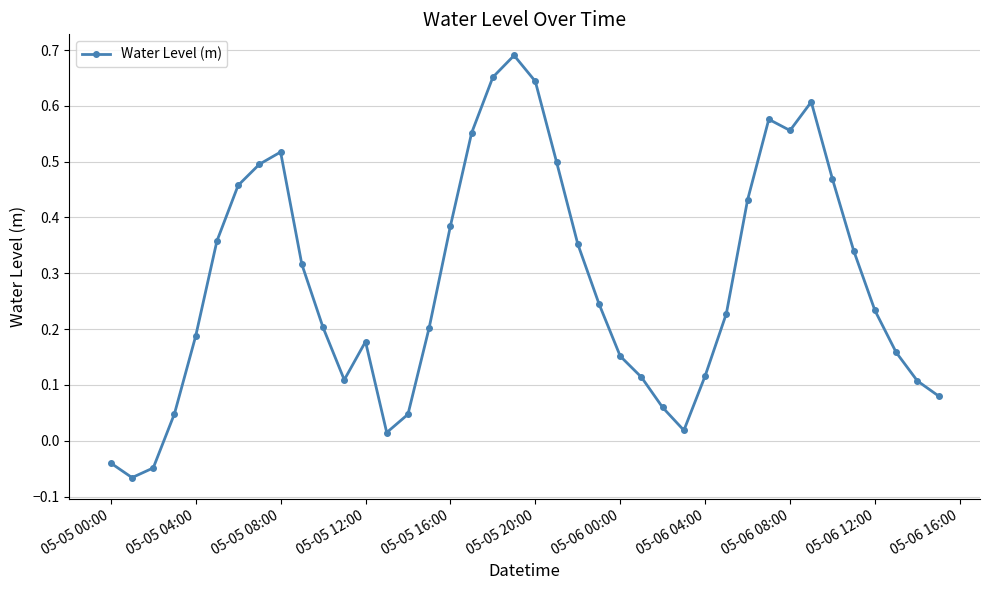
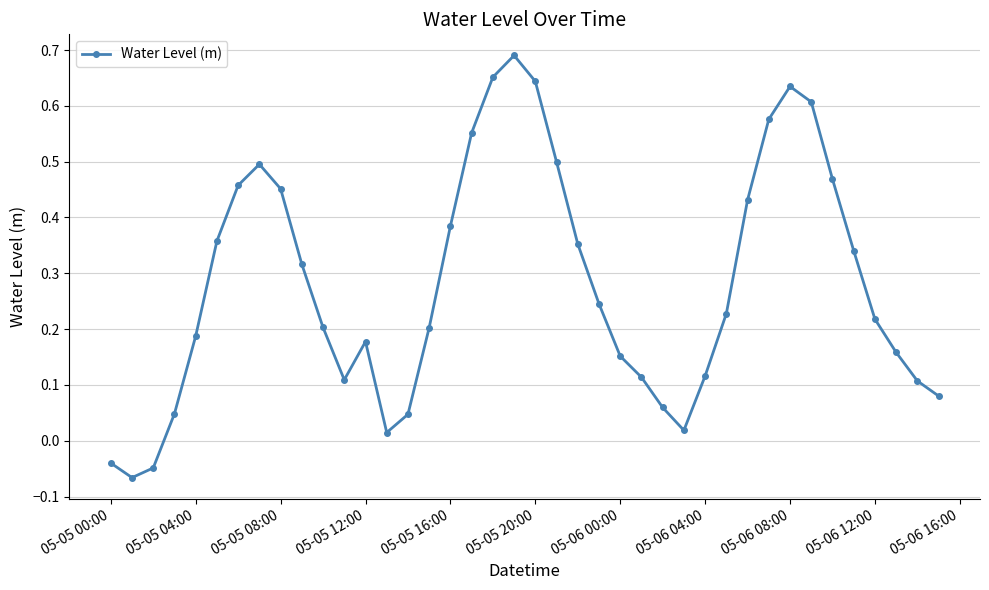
  {
    "05-05 00:00": -0.04,
    "05-05 04:00": 0.19,
-   "05-05 08:00": 0.52,
+   "05-05 08:00": 0.45,
    "05-05 12:00": 0.18,
    "05-05 16:00": 0.38,
    "05-05 20:00": 0.64,
    "05-06 00:00": 0.15,
    "05-06 04:00": 0.12,
-   "05-06 08:00": 0.56,
-   "05-06 12:00": 0.23
+   "05-06 08:00": 0.63,
+   "05-06 12:00": 0.22
  }
